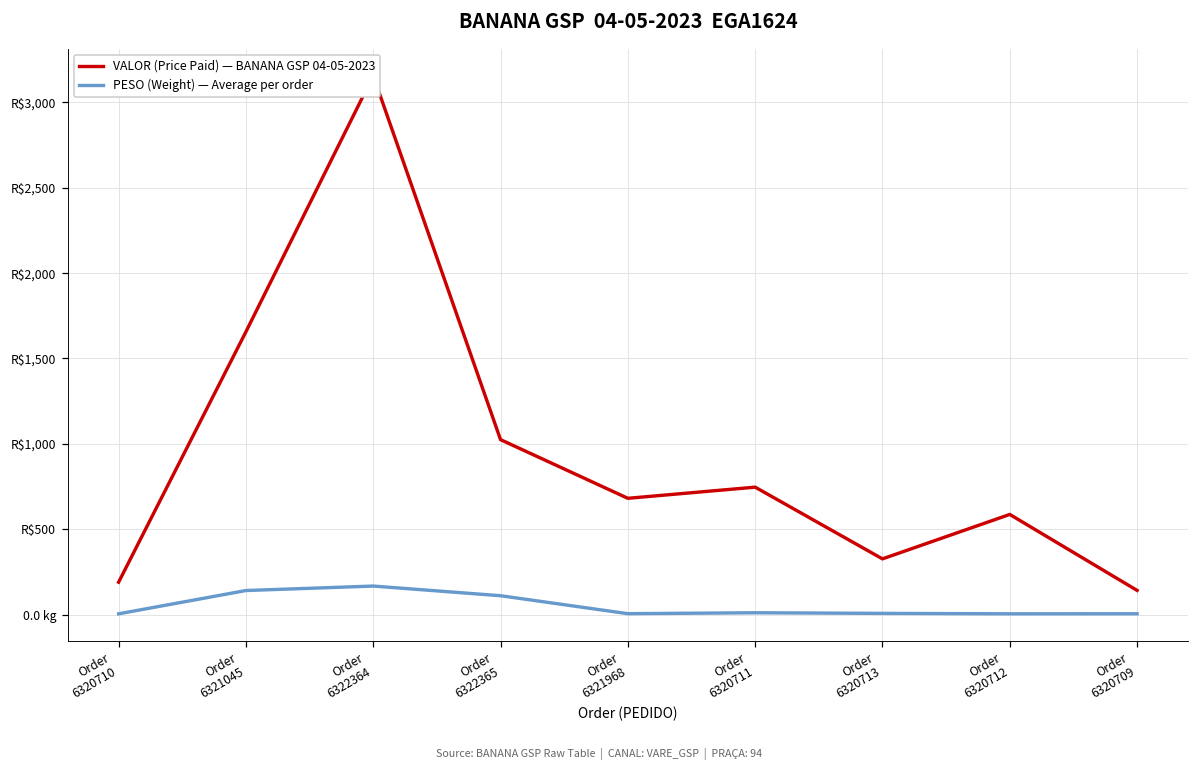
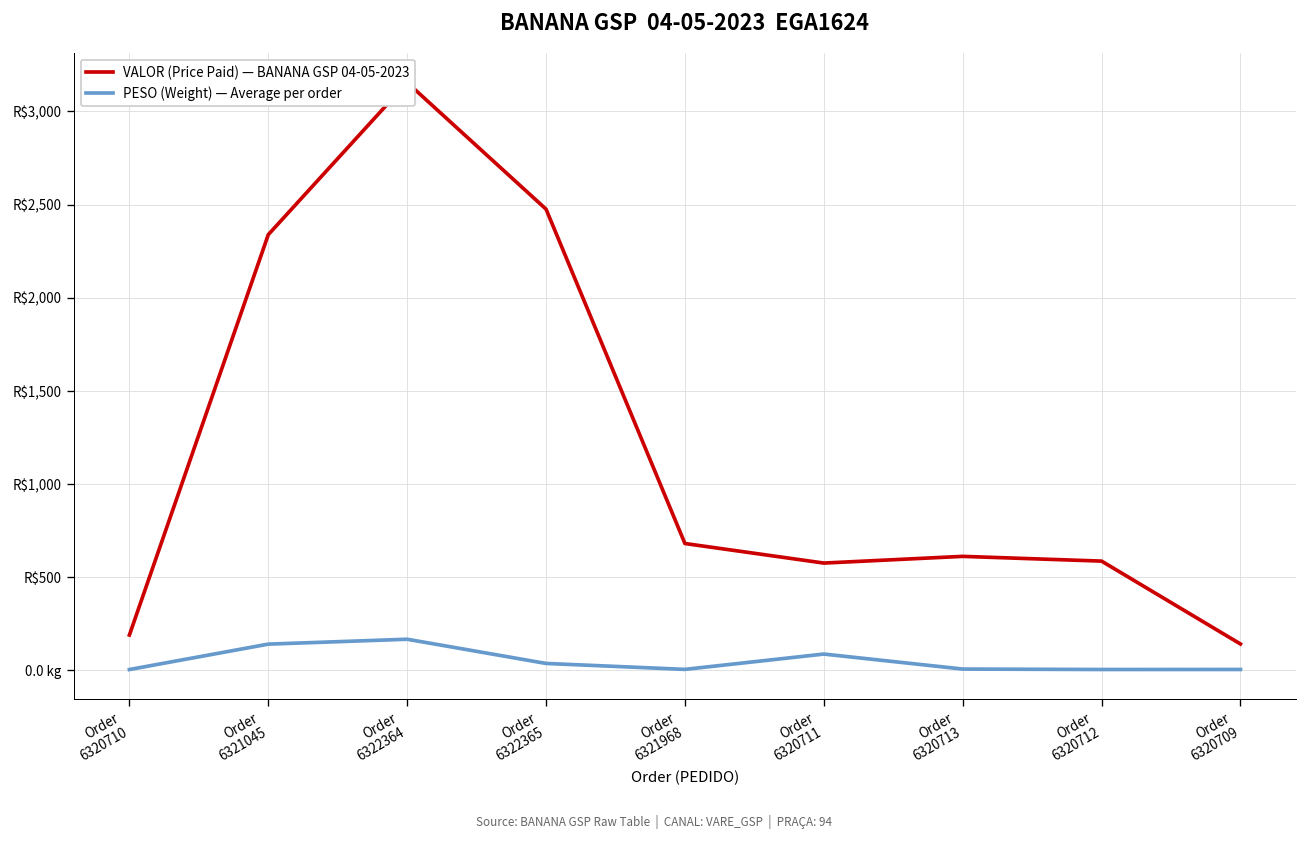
  {
    "VALOR (Price Paid) — BANANA GSP 04-05-2023": {
      "Order 6320710": "R$190",
-     "Order 6321045": "R$1,660",
-     "Order 6322365": "R$1,020",
+     "Order 6321045": "R$2,340",
+     "Order 6322365": "R$2,480",
      "Order 6321968": "R$680",
-     "Order 6320711": "R$750",
-     "Order 6320713": "R$330",
+     "Order 6320711": "R$580",
+     "Order 6320713": "R$610",
      "Order 6320712": "R$590",
      "Order 6320709": "R$140"
    },
    "PESO (Weight) — Average per order": {
      "Order 6320710": "R$0",
      "Order 6321045": "R$140",
      "Order 6322364": "R$170",
-     "Order 6322365": "R$110",
+     "Order 6322365": "R$40",
      "Order 6321968": "R$10",
-     "Order 6320711": "R$10",
+     "Order 6320711": "R$90",
      "Order 6320713": "R$10",
      "Order 6320712": "R$0",
      "Order 6320709": "R$10"
    }
  }
